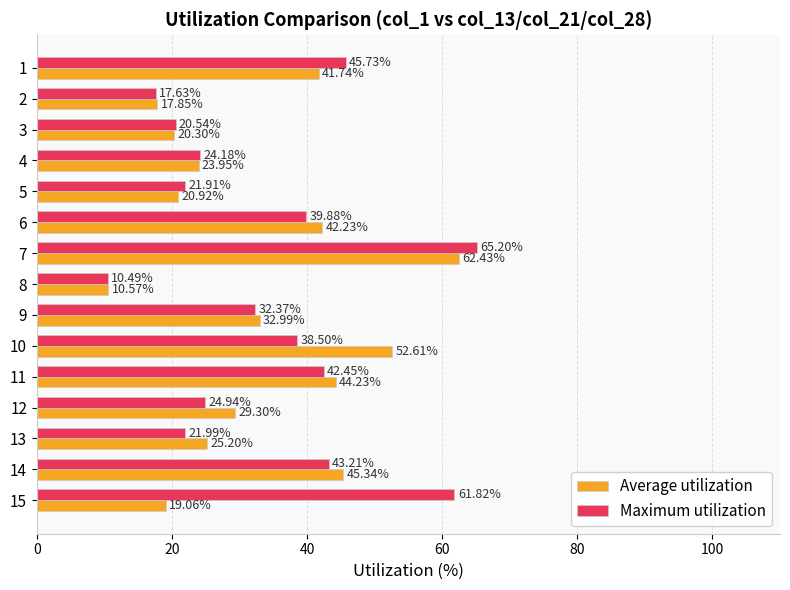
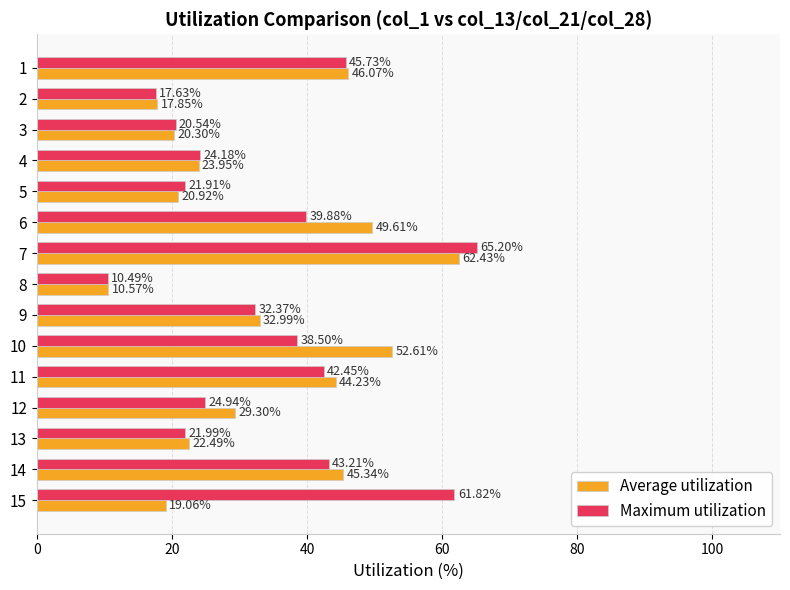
  {
    "Average utilization": {
-     "1": "41.74%",
+     "1": "46.07%",
      "5": "20.92%",
-     "6": "42.23%",
+     "6": "49.61%",
      "7": "62.43%",
      "10": "52.61%",
      "11": "44.23%",
      "12": "29.30%",
-     "13": "25.20%",
+     "13": "22.49%",
      "14": "45.34%",
      "15": "19.06%"
    },
    "Maximum utilization": {
      "1": "45.73%",
      "5": "21.91%",
      "6": "39.88%",
      "7": "65.20%",
      "10": "38.50%",
      "11": "42.45%",
      "12": "24.94%",
      "13": "21.99%",
      "14": "43.21%",
      "15": "61.82%"
    }
  }
